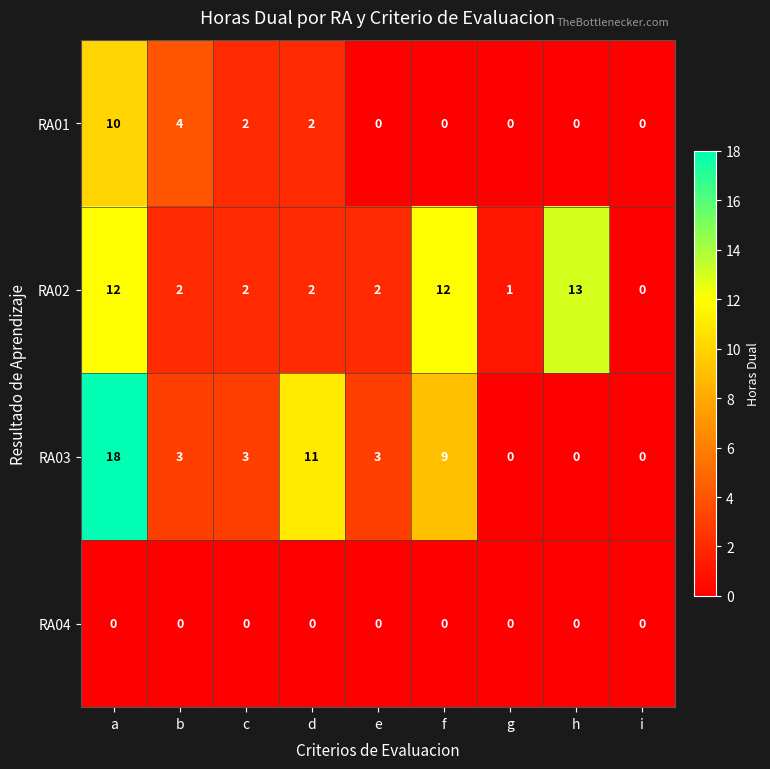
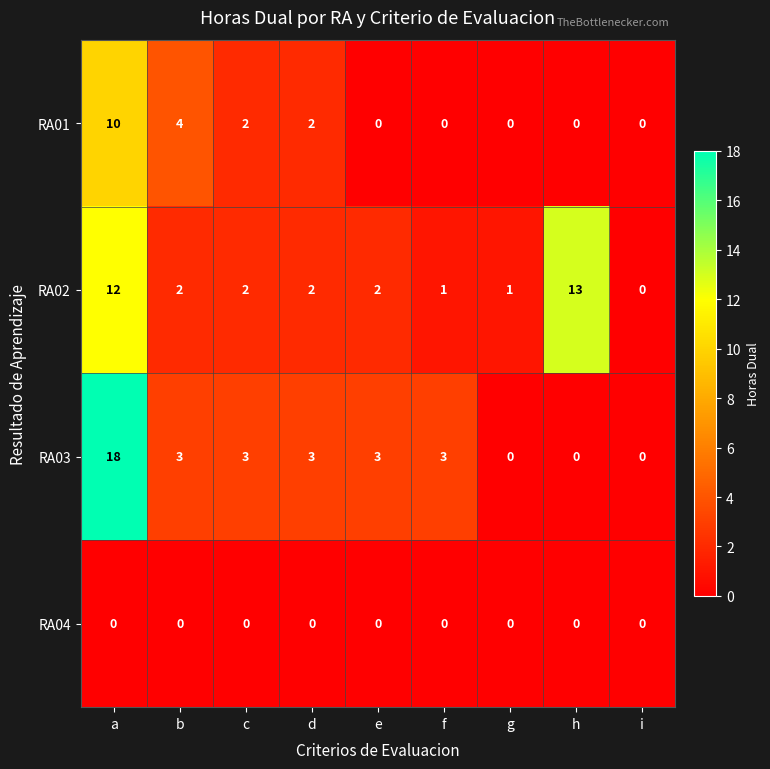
  {
    "RA01": {
      "a": 10,
      "b": 4,
      "c": 2,
      "d": 2,
      "e": 0,
      "f": 0,
      "g": 0,
      "h": 0,
      "i": 0
    },
    "RA02": {
      "a": 12,
      "b": 2,
      "c": 2,
      "d": 2,
      "e": 2,
-     "f": 12,
+     "f": 1,
      "g": 1,
      "h": 13,
      "i": 0
    },
    "RA03": {
      "a": 18,
      "b": 3,
      "c": 3,
-     "d": 11,
+     "d": 3,
      "e": 3,
-     "f": 9,
+     "f": 3,
      "g": 0,
      "h": 0,
      "i": 0
    },
    "RA04": {
      "a": 0,
      "b": 0,
      "c": 0,
      "d": 0,
      "e": 0,
      "f": 0,
      "g": 0,
      "h": 0,
      "i": 0
    }
  }
